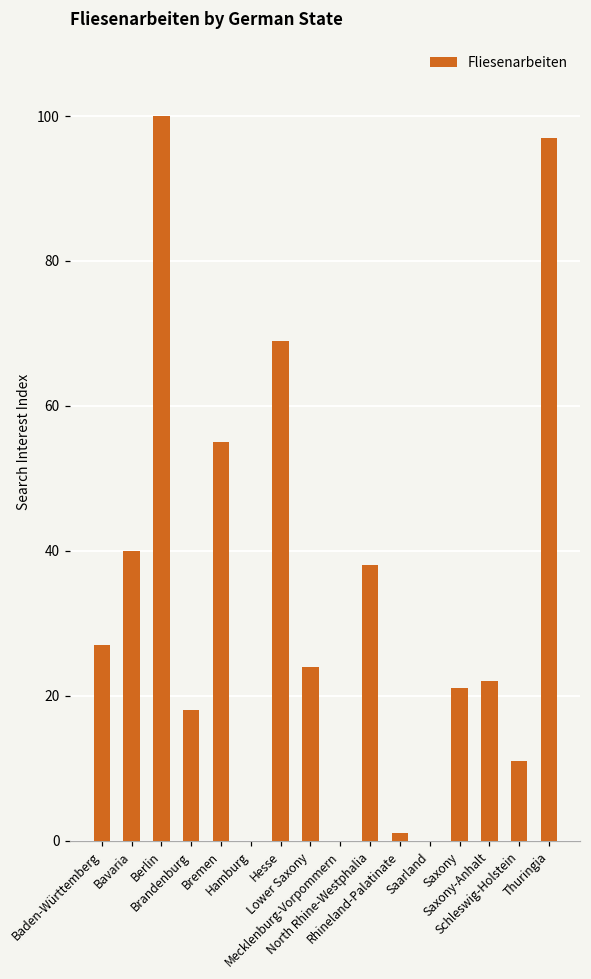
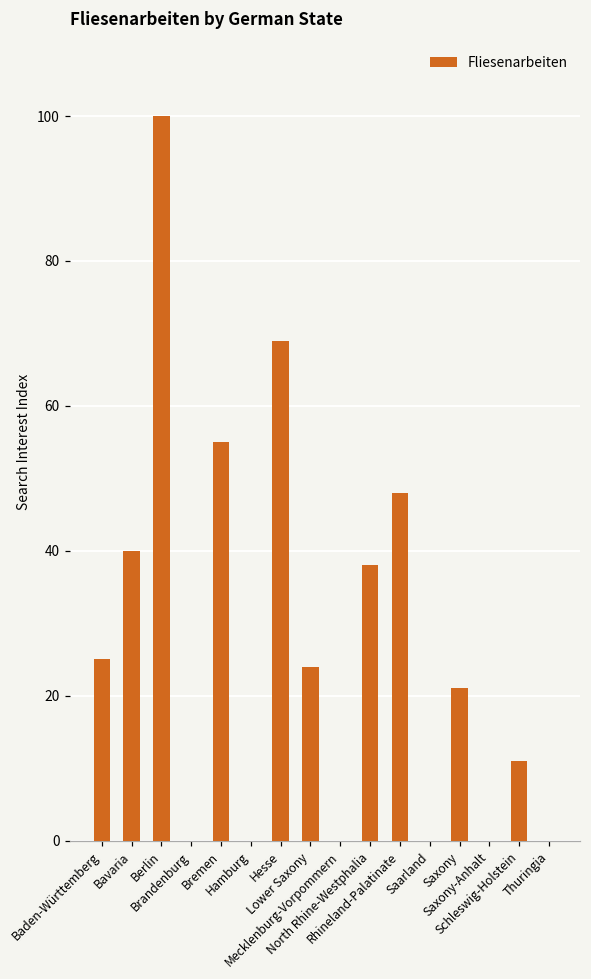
  {
-   "Baden-Württemberg": 27,
+   "Baden-Württemberg": 25,
    "Bavaria": 40,
    "Berlin": 100,
-   "Brandenburg": 18,
+   "Brandenburg": 0,
    "Bremen": 55,
    "Hamburg": 0,
    "Hesse": 69,
    "Lower Saxony": 24,
    "Mecklenburg-Vorpommern": 0,
    "North Rhine-Westphalia": 38,
-   "Rhineland-Palatinate": 1,
+   "Rhineland-Palatinate": 48,
    "Saarland": 0,
    "Saxony": 21,
-   "Saxony-Anhalt": 22,
+   "Saxony-Anhalt": 0,
    "Schleswig-Holstein": 11,
-   "Thuringia": 97
+   "Thuringia": 0
  }
